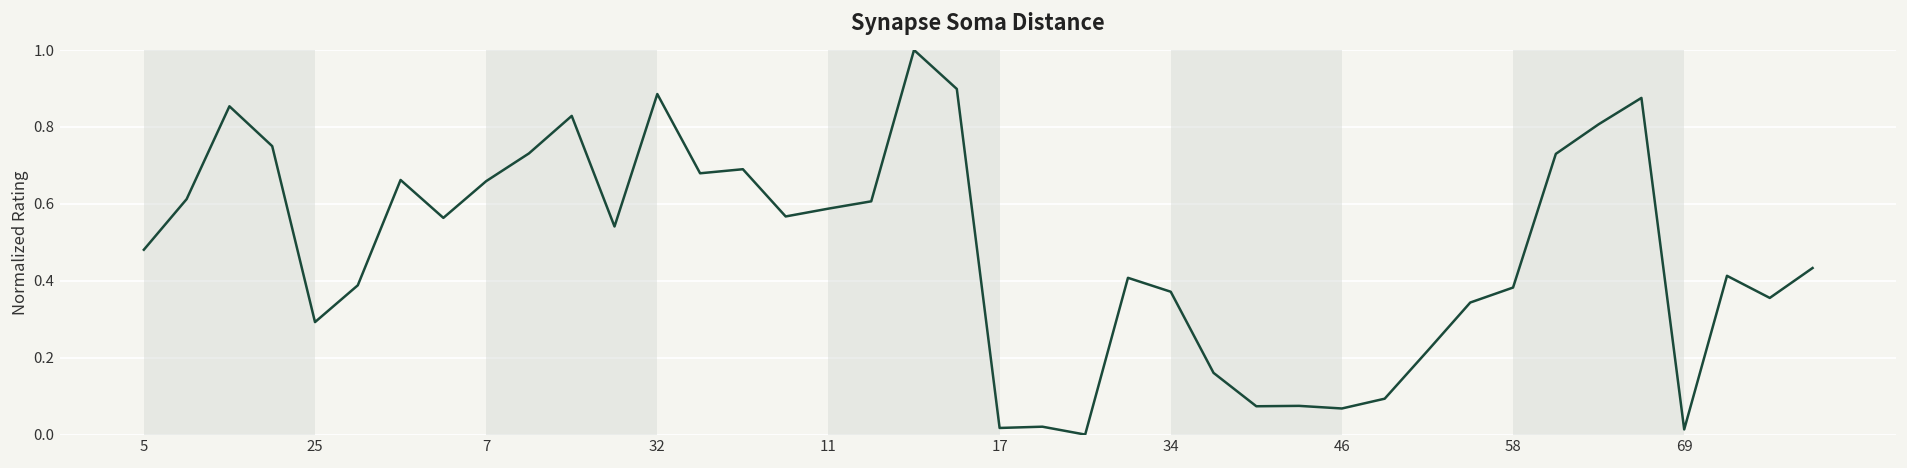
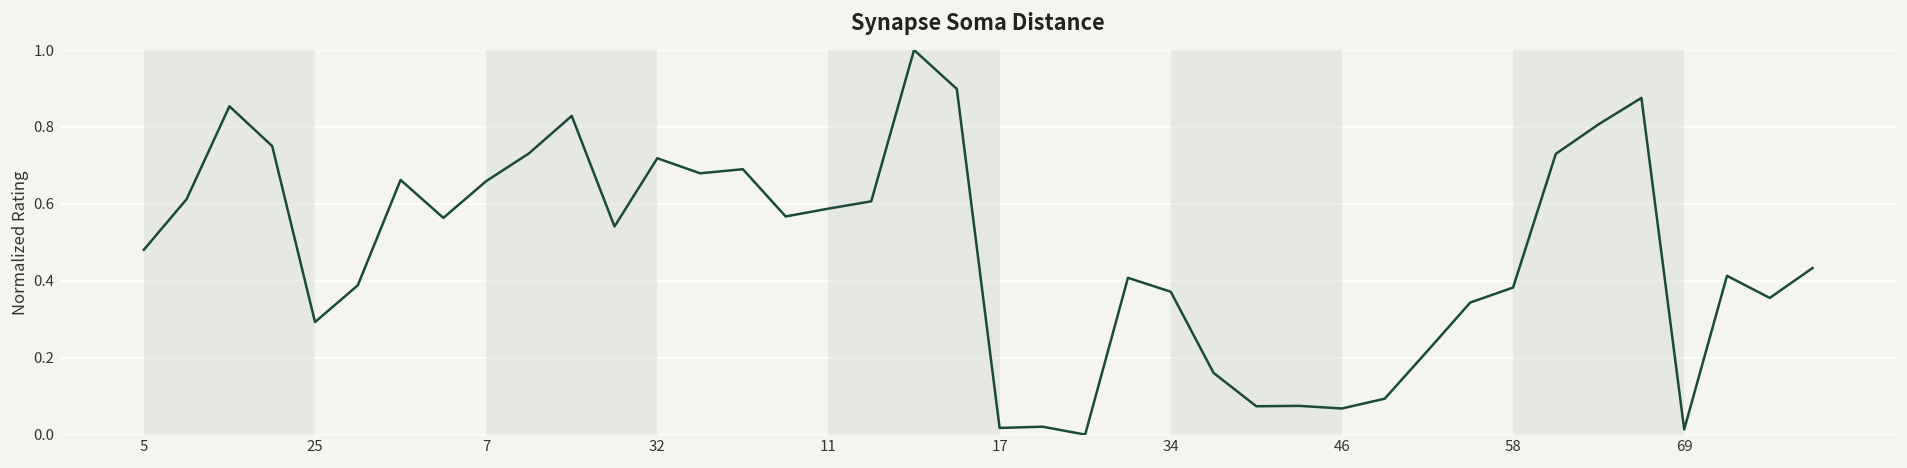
  {
-   "32": 0.89,
+   "32": 0.72,
    "46": 0.07,
    "58": 0.38,
    "69": 0.01
  }
